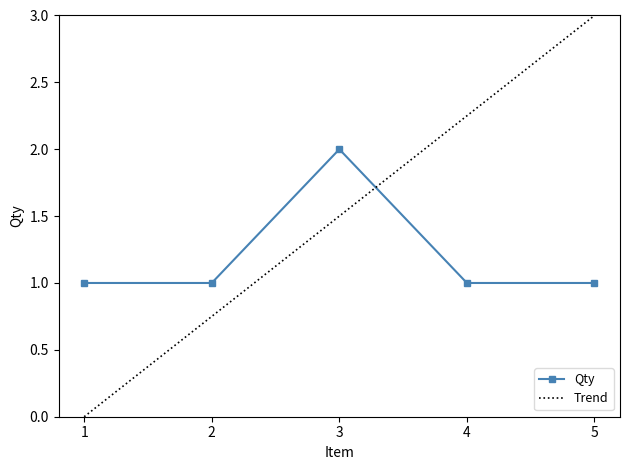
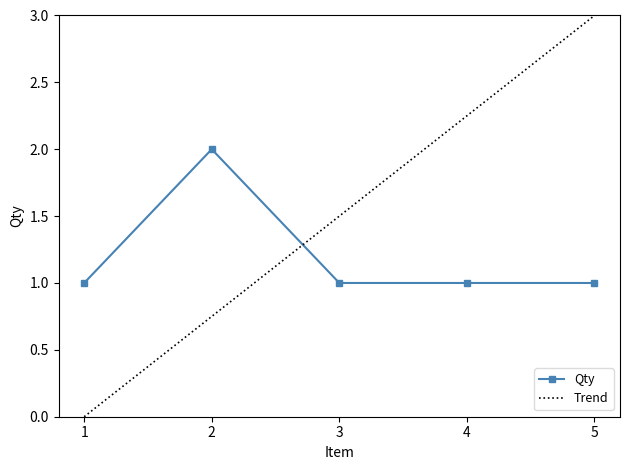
  {
    "Qty": {
      "1": 1,
-     "2": 1,
-     "3": 2,
+     "2": 2,
+     "3": 1,
      "4": 1,
      "5": 1
    },
    "Trend": {
      "1": 0,
      "5": 3
    }
  }
